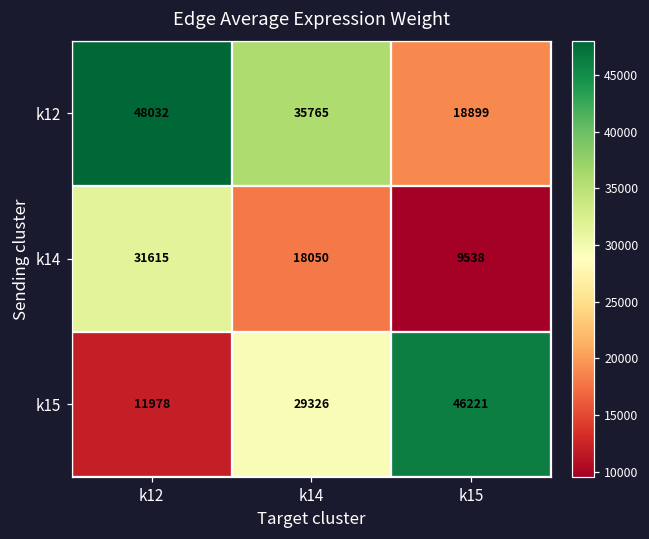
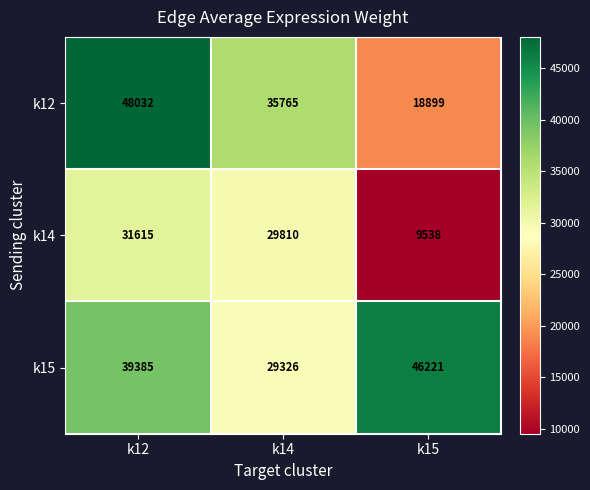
  {
    "k12": {
      "k12": 48032,
      "k14": 35765,
      "k15": 18899
    },
    "k14": {
      "k12": 31615,
-     "k14": 18050,
+     "k14": 29810,
      "k15": 9538
    },
    "k15": {
-     "k12": 11978,
+     "k12": 39385,
      "k14": 29326,
      "k15": 46221
    }
  }
